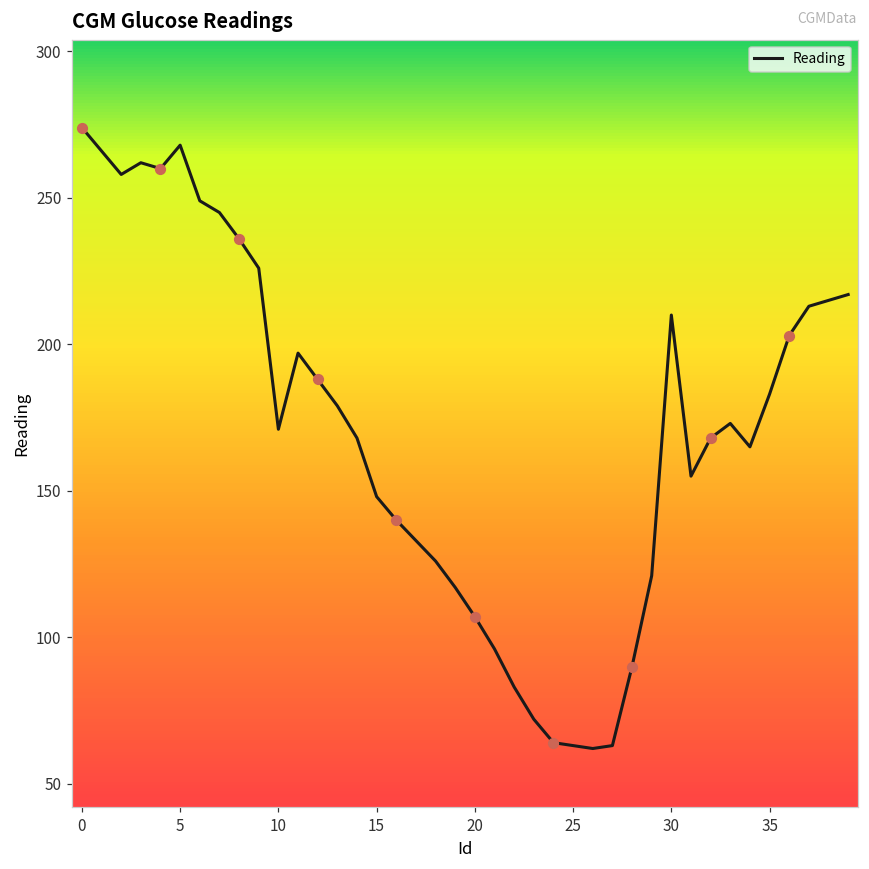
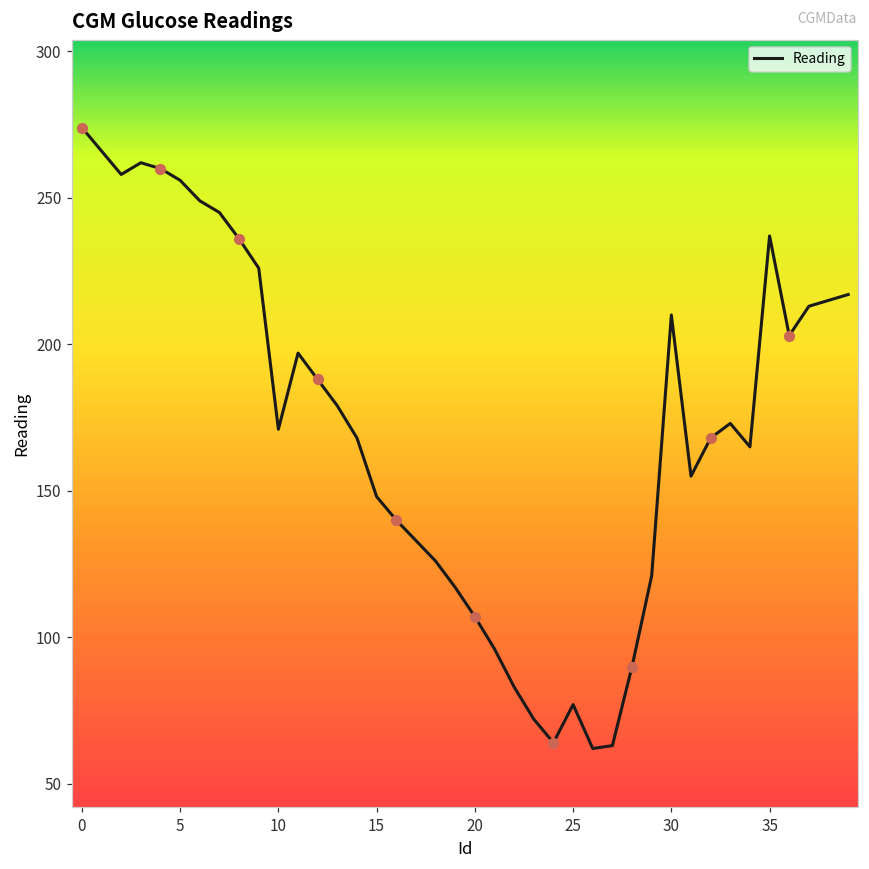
  {
    "Reading": {
-     "5": 268,
+     "5": 256,
      "10": 171,
      "15": 148,
-     "25": 63,
+     "25": 77,
      "30": 210,
-     "35": 183
+     "35": 237
    }
  }
